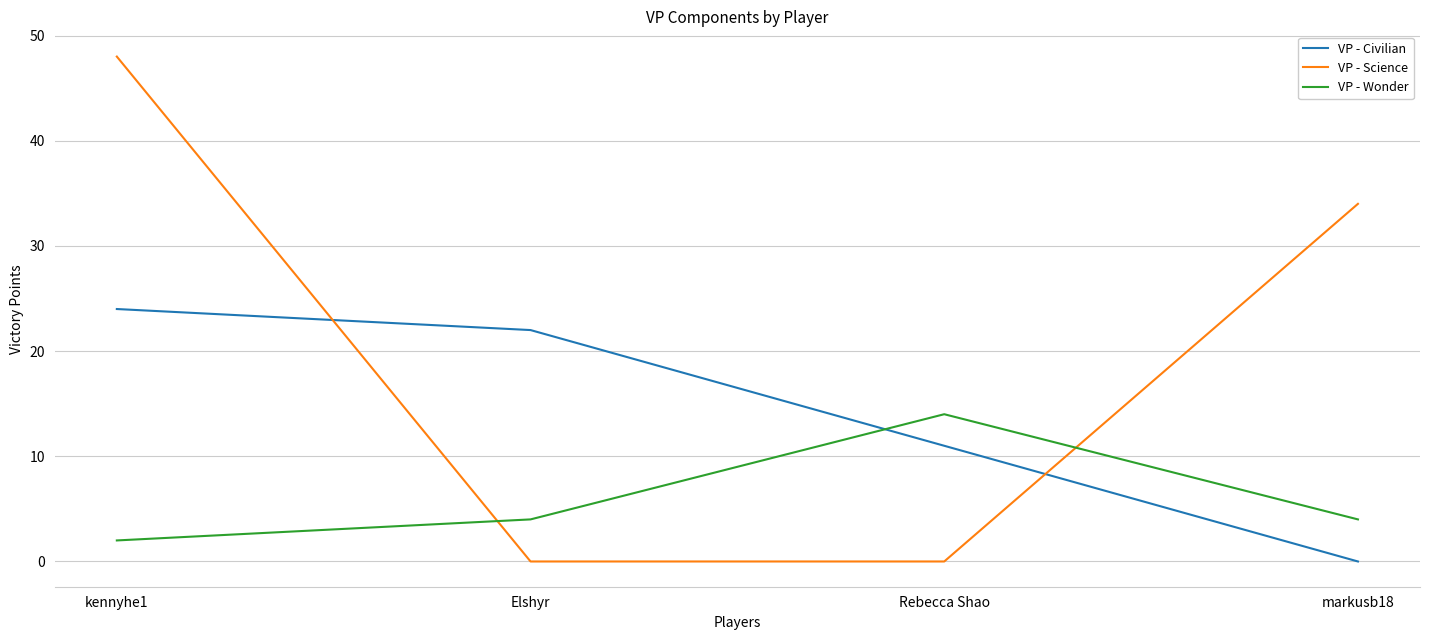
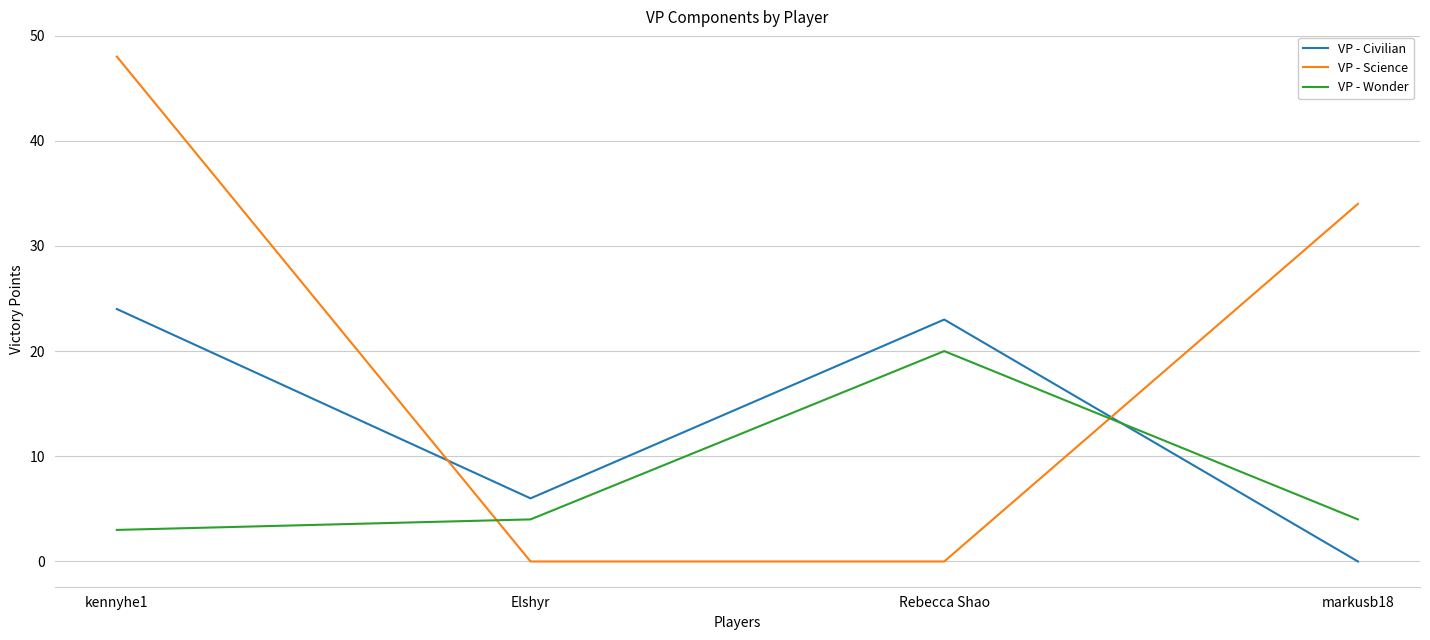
  {
    "VP - Civilian": {
      "kennyhe1": 24,
-     "Elshyr": 22,
-     "Rebecca Shao": 11,
+     "Elshyr": 6,
+     "Rebecca Shao": 23,
      "markusb18": 0
    },
    "VP - Science": {
      "kennyhe1": 48,
      "Elshyr": 0,
      "Rebecca Shao": 0,
      "markusb18": 34
    },
    "VP - Wonder": {
-     "kennyhe1": 2,
+     "kennyhe1": 3,
      "Elshyr": 4,
-     "Rebecca Shao": 14,
+     "Rebecca Shao": 20,
      "markusb18": 4
    }
  }
